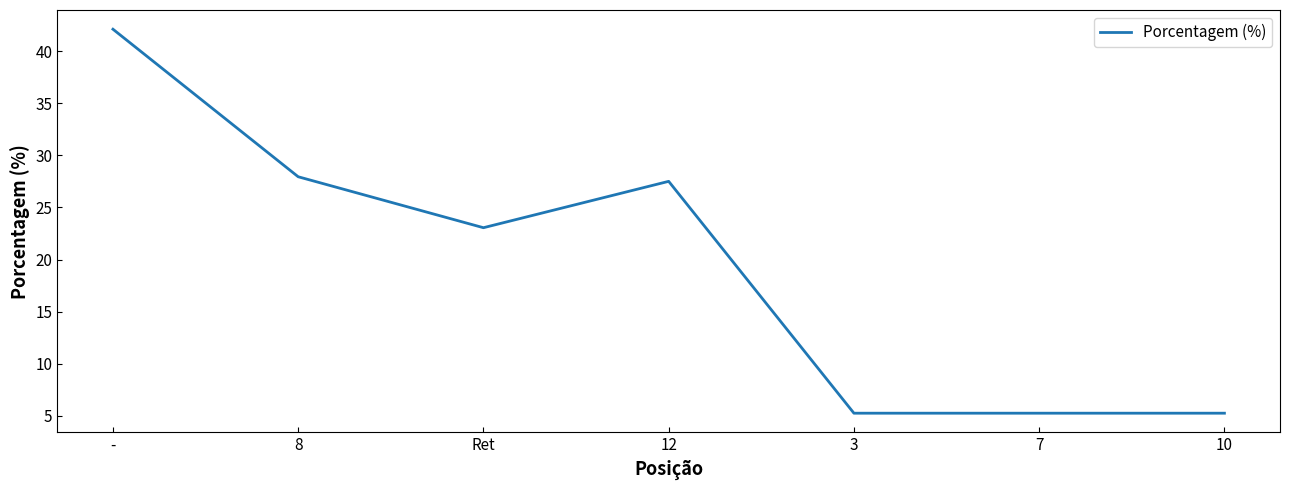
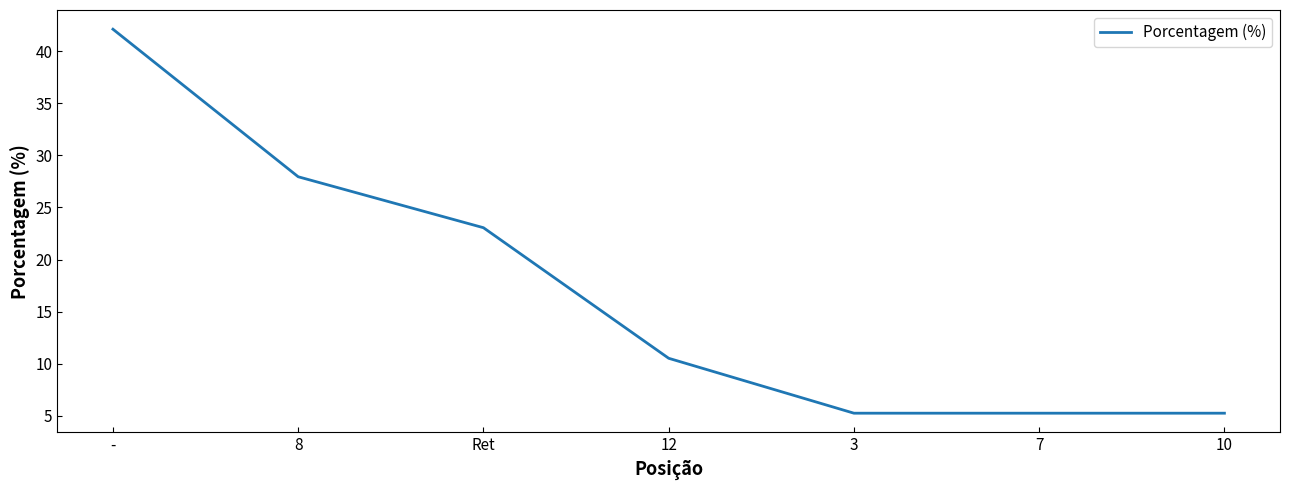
  {
    "-": 42.1,
    "8": 28.0,
    "Ret": 23.1,
-   "12": 27.5,
+   "12": 10.5,
    "3": 5.3,
    "7": 5.3,
    "10": 5.3
  }
